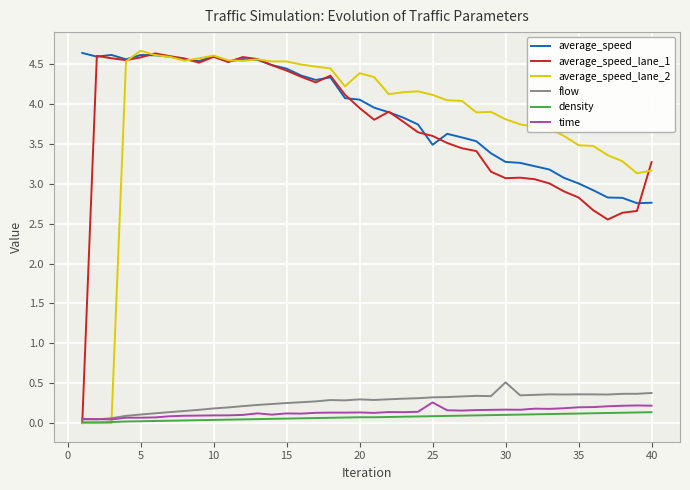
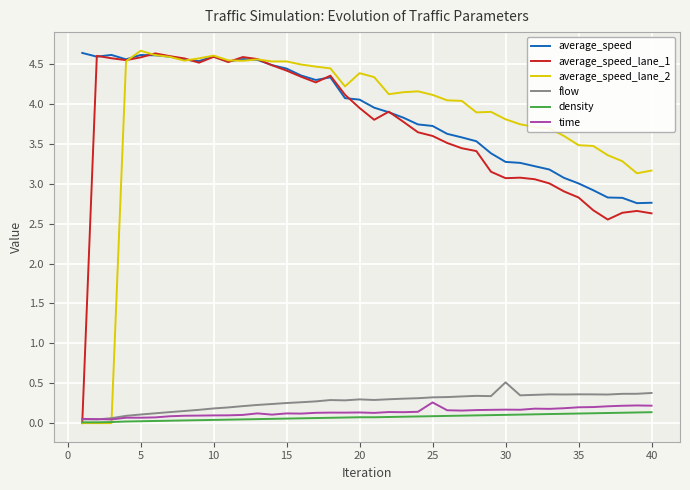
  {
    "average_speed": {
      "20": 4.1,
-     "25": 3.5,
+     "25": 3.7,
      "30": 3.3,
      "35": 3.0,
      "40": 2.8
    },
    "average_speed_lane_1": {
      "20": 3.9,
      "25": 3.6,
      "30": 3.1,
      "35": 2.8,
-     "40": 3.3
+     "40": 2.6
    },
    "average_speed_lane_2": {
      "5": 4.7,
      "15": 4.5,
      "20": 4.4,
      "25": 4.1,
      "30": 3.8,
      "35": 3.5,
      "40": 3.2
    },
    "flow": {
      "5": 0.1,
      "10": 0.2,
      "15": 0.3,
      "20": 0.3,
      "25": 0.3,
      "30": 0.5,
      "35": 0.4,
      "40": 0.4
    },
    "density": {
      "5": 0.0,
      "10": 0.0,
      "15": 0.1,
      "20": 0.1,
      "25": 0.1,
      "30": 0.1,
      "35": 0.1,
      "40": 0.1
    },
    "time": {
      "5": 0.1,
      "10": 0.1,
      "15": 0.1,
      "20": 0.1,
      "25": 0.3,
      "30": 0.2,
      "35": 0.2,
      "40": 0.2
    }
  }
